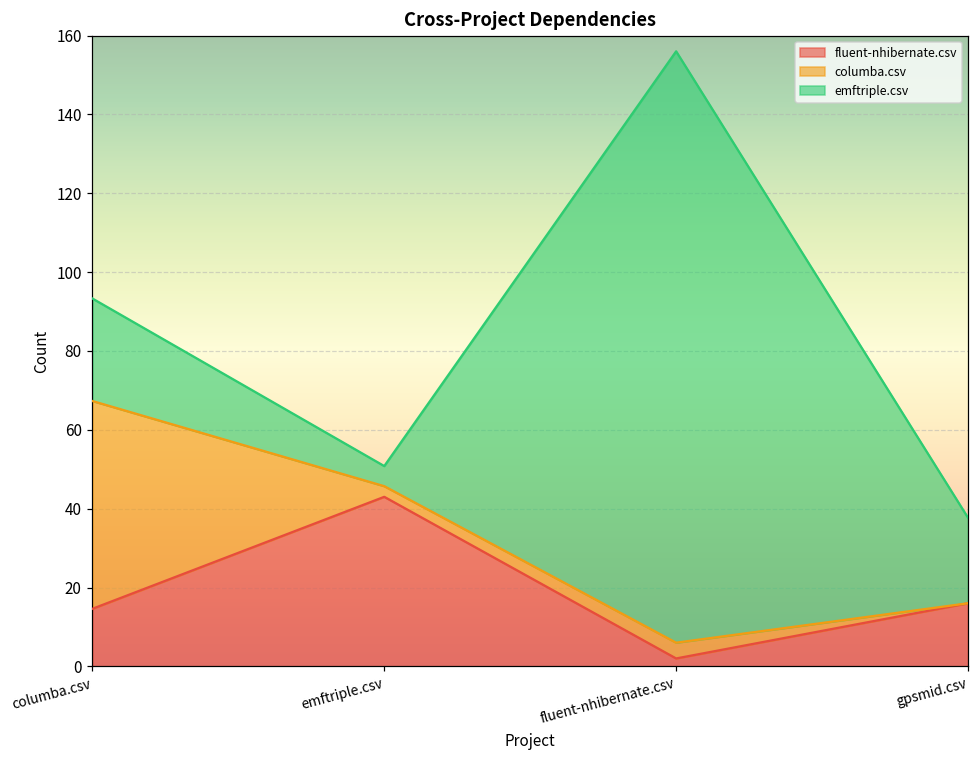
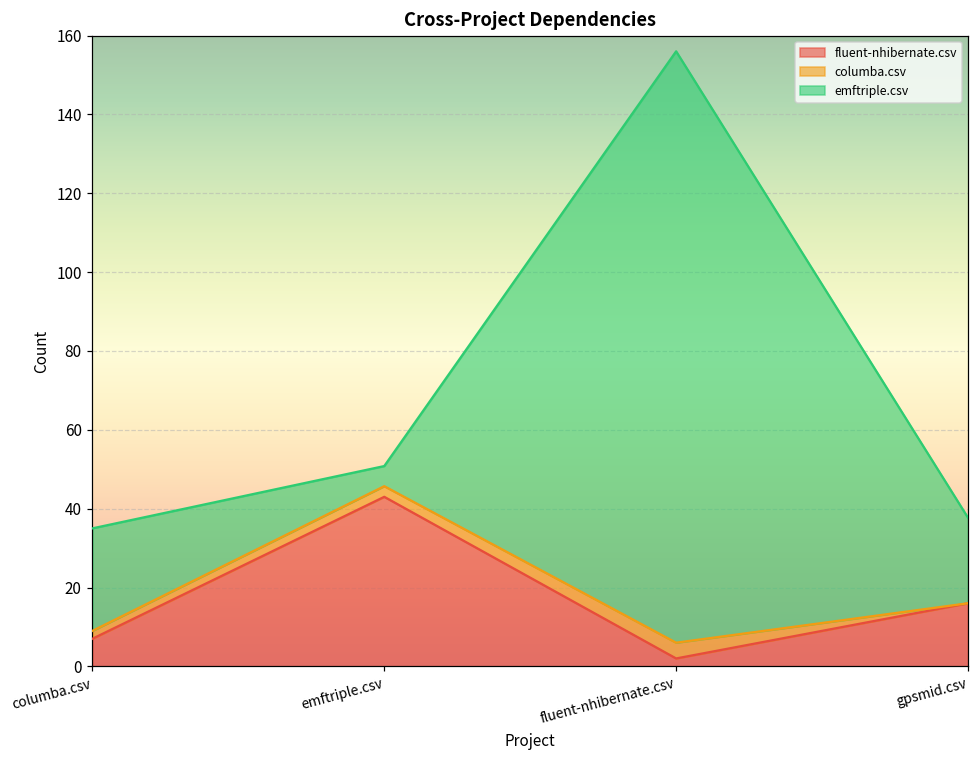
  {
    "fluent-nhibernate.csv": {
-     "columba.csv": 15,
+     "columba.csv": 7,
      "emftriple.csv": 43,
      "fluent-nhibernate.csv": 2
    },
    "columba.csv": {
-     "columba.csv": 53,
+     "columba.csv": 2,
      "emftriple.csv": 3,
      "fluent-nhibernate.csv": 4
    },
    "emftriple.csv": {
      "columba.csv": 26,
      "emftriple.csv": 5,
      "fluent-nhibernate.csv": 150,
      "gpsmid.csv": 22
    }
  }
